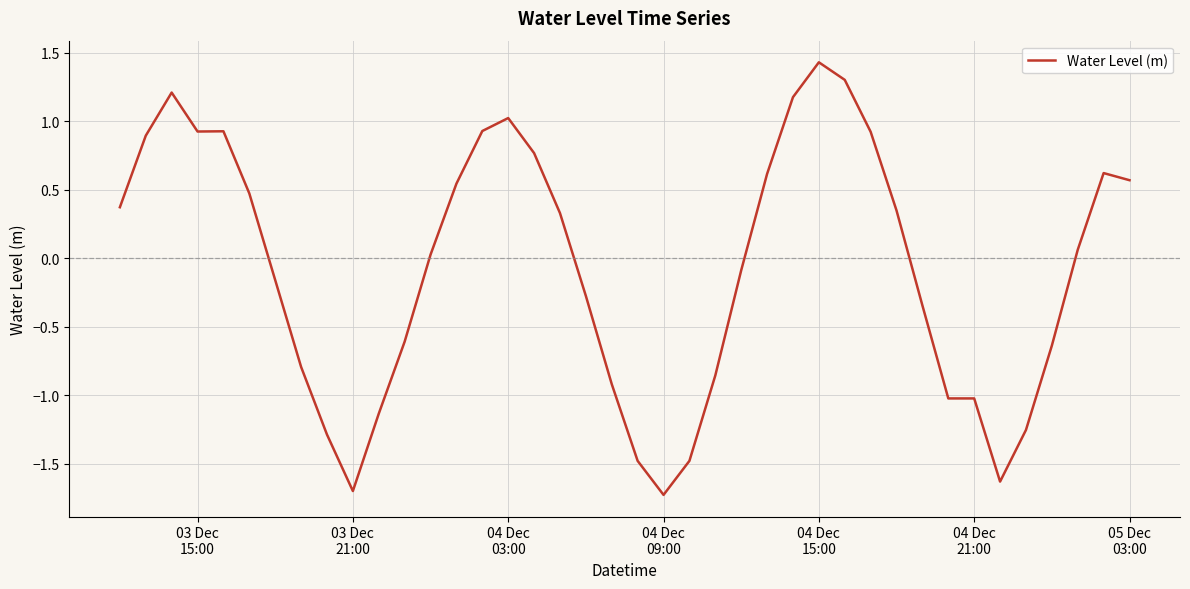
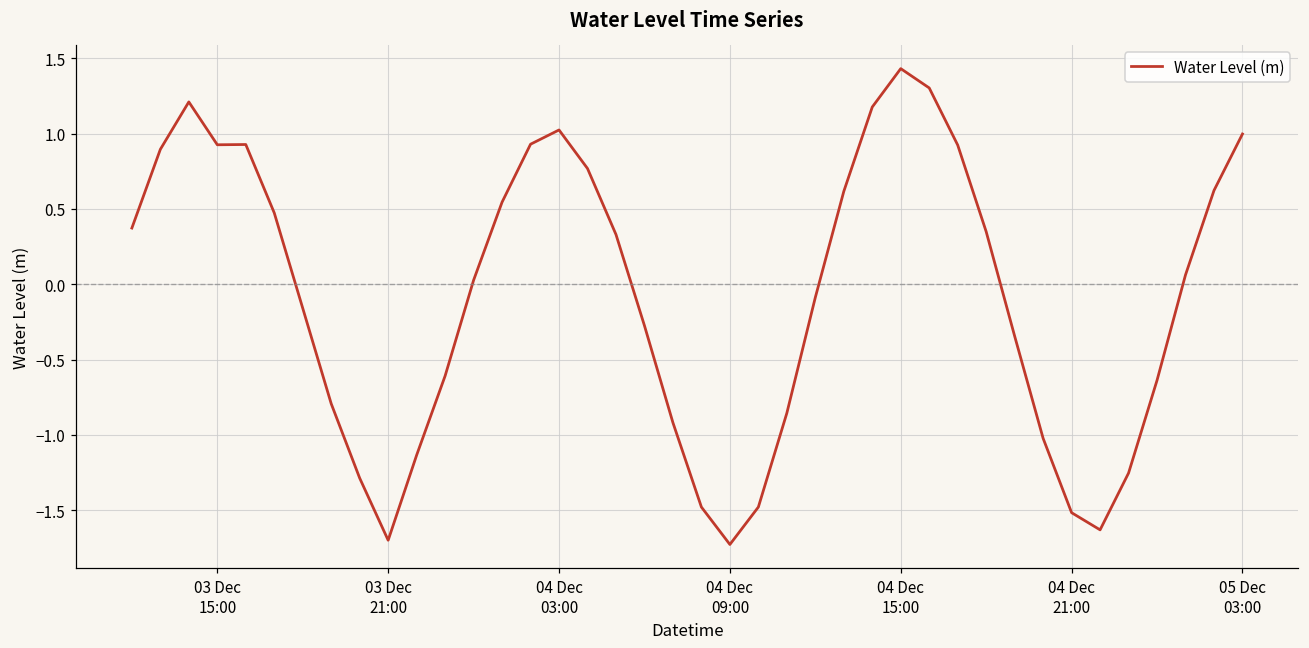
  {
    "03 Dec 15:00": 0.93,
    "03 Dec 21:00": -1.70,
    "04 Dec 03:00": 1.02,
    "04 Dec 09:00": -1.73,
    "04 Dec 15:00": 1.43,
-   "04 Dec 21:00": -1.02,
-   "05 Dec 03:00": 0.57
+   "04 Dec 21:00": -1.52,
+   "05 Dec 03:00": 1.00
  }
